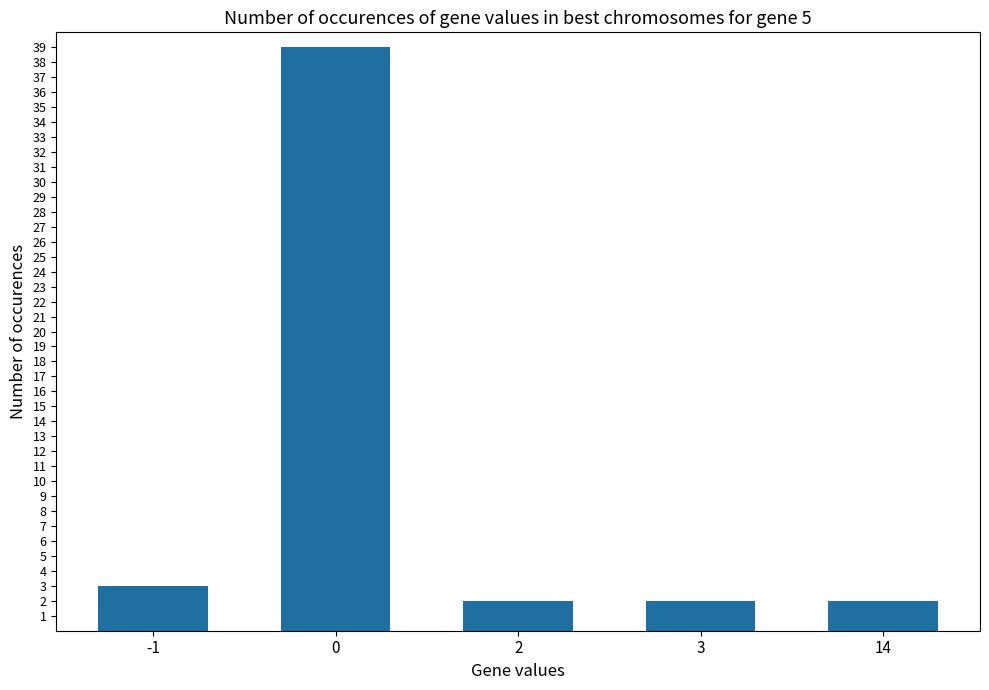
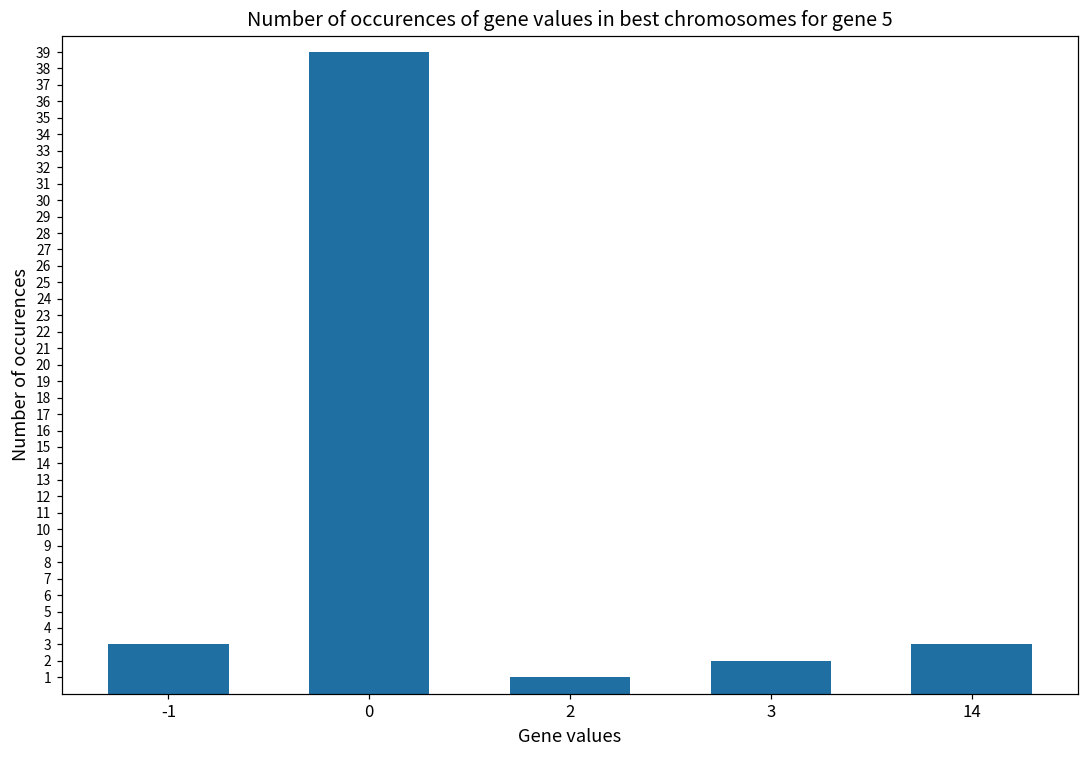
  {
    "-1": 3,
    "0": 39,
-   "2": 2,
+   "2": 1,
    "3": 2,
-   "14": 2
+   "14": 3
  }
